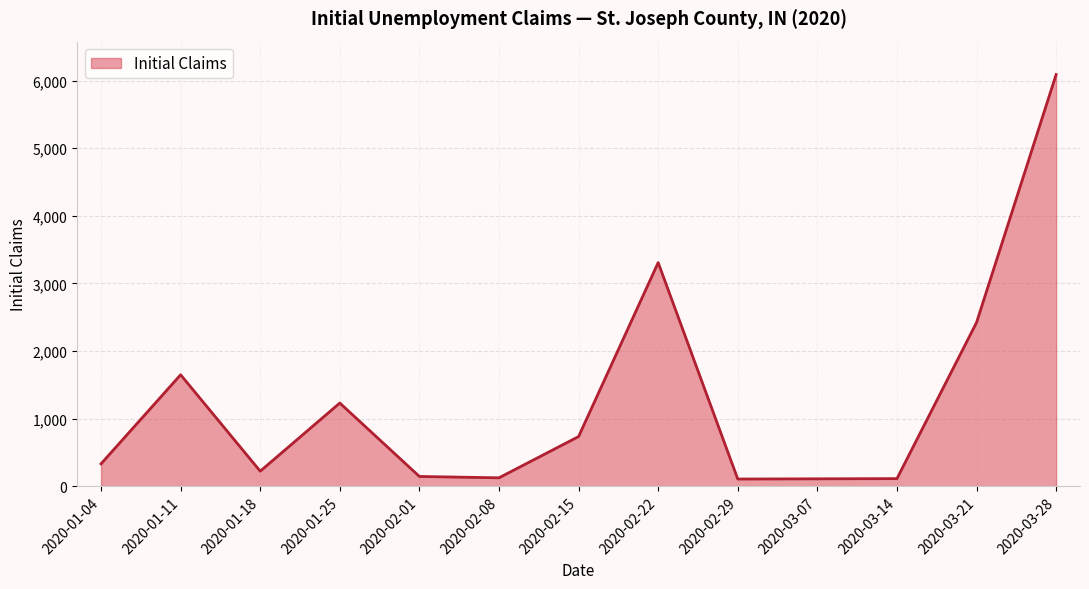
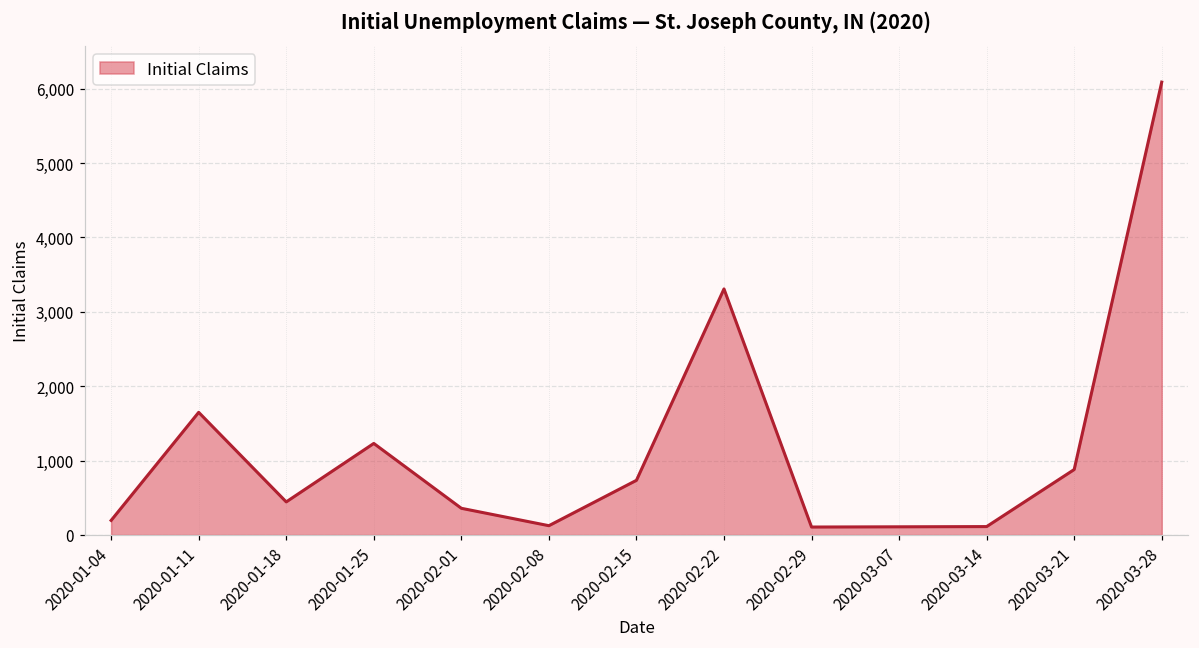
  {
-   "2020-01-04": "300",
+   "2020-01-04": "200",
    "2020-01-11": "1,600",
-   "2020-01-18": "200",
+   "2020-01-18": "400",
    "2020-01-25": "1,200",
-   "2020-02-01": "100",
+   "2020-02-01": "400",
    "2020-02-08": "100",
    "2020-02-15": "700",
    "2020-02-22": "3,300",
    "2020-02-29": "100",
    "2020-03-07": "100",
    "2020-03-14": "100",
-   "2020-03-21": "2,400",
+   "2020-03-21": "900",
    "2020-03-28": "6,100"
  }
